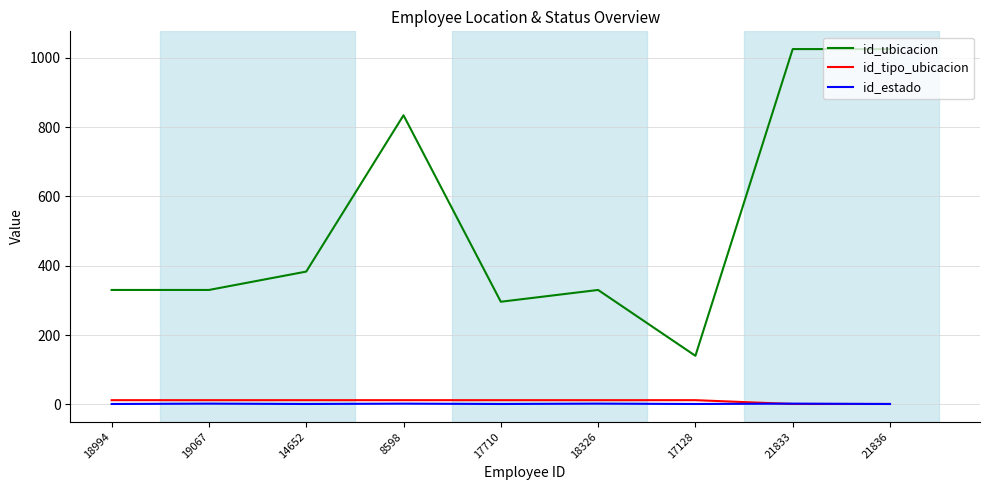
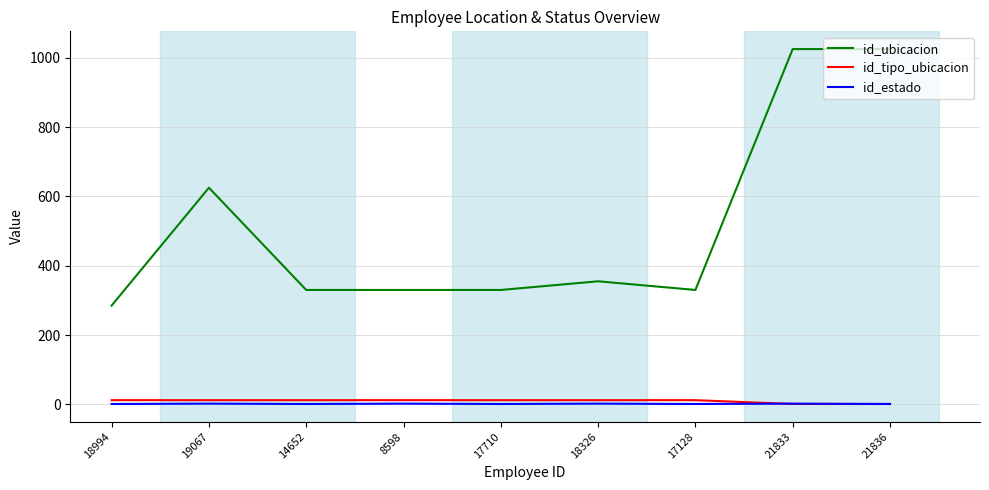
  {
    "id_ubicacion": {
-     "18994": 330,
-     "19067": 330,
-     "14652": 380,
-     "8598": 830,
-     "17710": 300,
-     "18326": 330,
-     "17128": 140,
+     "18994": 290,
+     "19067": 630,
+     "14652": 330,
+     "8598": 330,
+     "17710": 330,
+     "18326": 360,
+     "17128": 330,
      "21833": 1030
    },
    "id_tipo_ubicacion": {
      "18994": 10,
      "19067": 10,
      "14652": 10,
      "8598": 10,
      "17710": 10,
      "18326": 10,
      "17128": 10
    },
    "id_estado": {
      "18994": 0,
      "19067": 0,
      "14652": 0,
      "8598": 0,
      "17710": 0,
      "18326": 0,
      "17128": 0
    }
  }
